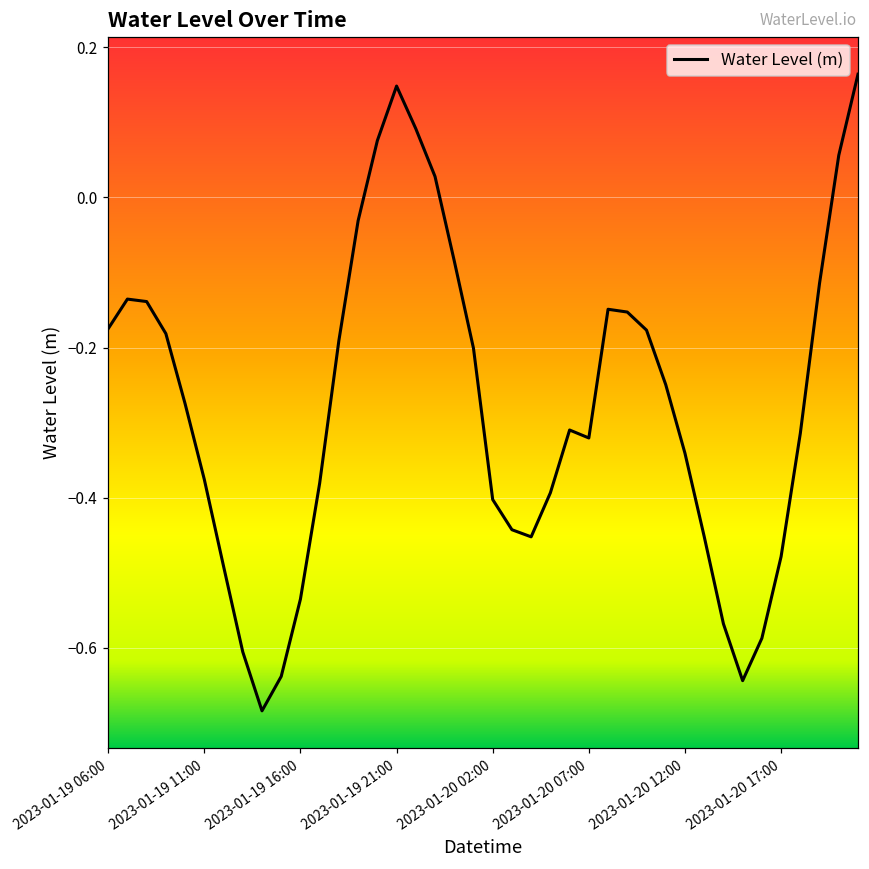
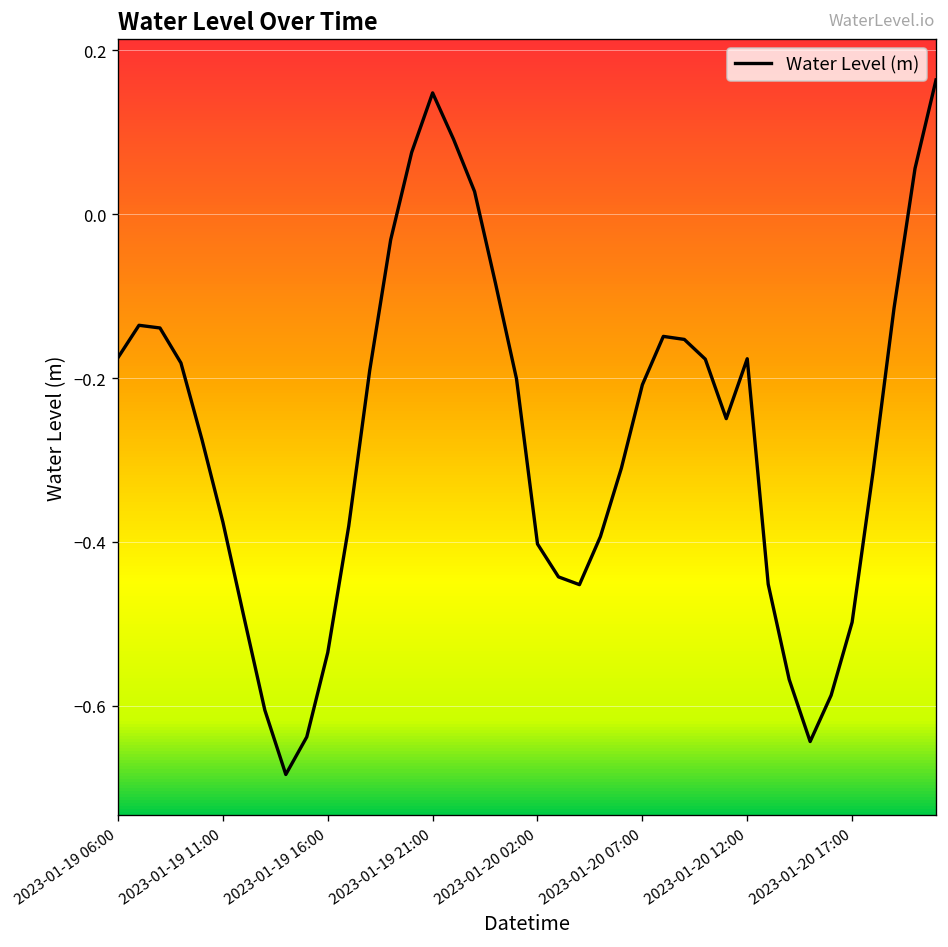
  {
    "2023-01-19 06:00": -0.17,
    "2023-01-19 11:00": -0.38,
    "2023-01-19 16:00": -0.53,
    "2023-01-19 21:00": 0.15,
    "2023-01-20 02:00": -0.40,
-   "2023-01-20 07:00": -0.32,
-   "2023-01-20 12:00": -0.34,
-   "2023-01-20 17:00": -0.48
+   "2023-01-20 07:00": -0.21,
+   "2023-01-20 12:00": -0.18,
+   "2023-01-20 17:00": -0.50
  }
